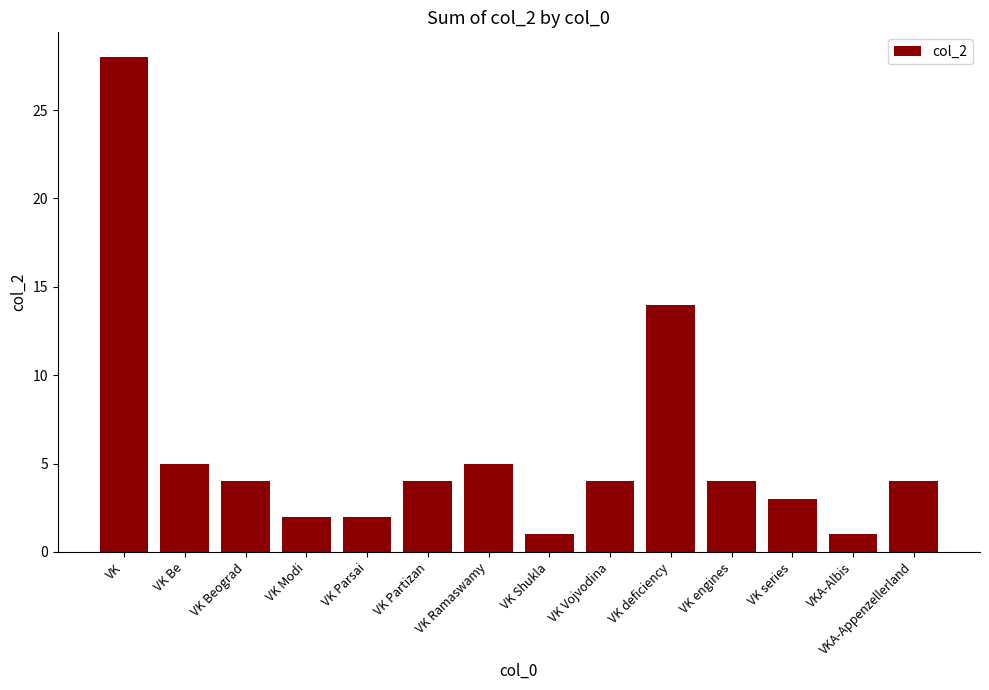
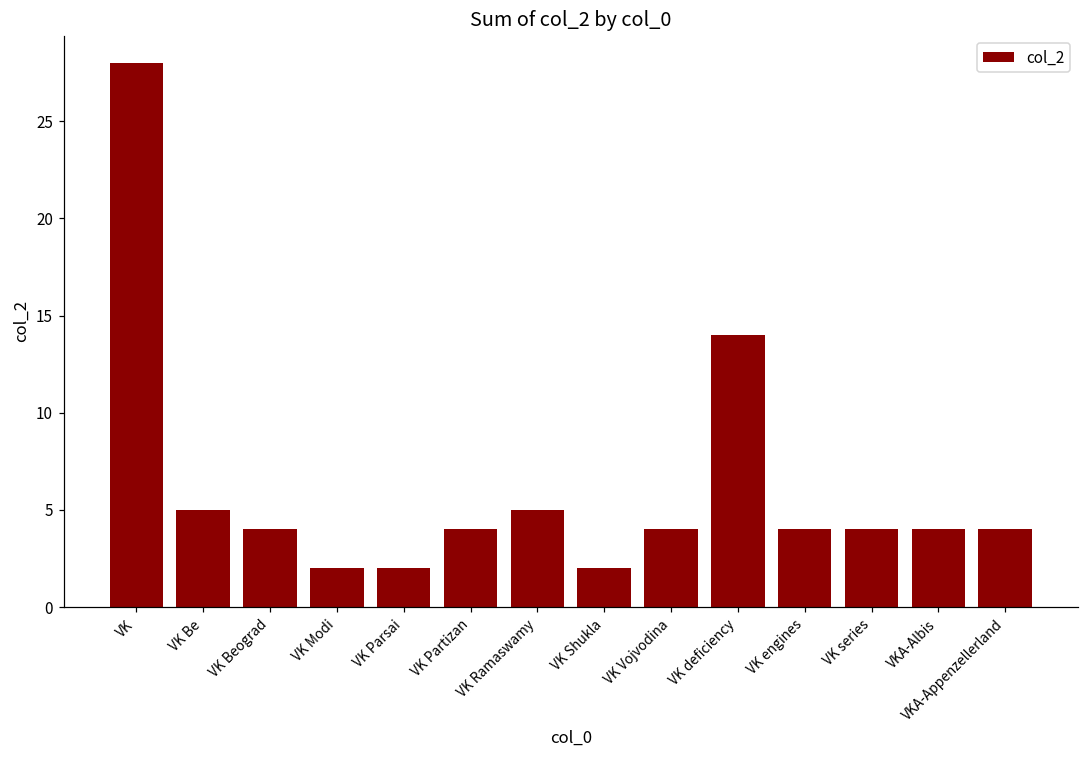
  {
    "VK": 28,
    "VK Be": 5,
    "VK Beograd": 4,
    "VK Modi": 2,
    "VK Parsai": 2,
    "VK Partizan": 4,
    "VK Ramaswamy": 5,
-   "VK Shukla": 1,
+   "VK Shukla": 2,
    "VK Vojvodina": 4,
    "VK deficiency": 14,
    "VK engines": 4,
-   "VK series": 3,
-   "VKA-Albis": 1,
+   "VK series": 4,
+   "VKA-Albis": 4,
    "VKA-Appenzellerland": 4
  }
